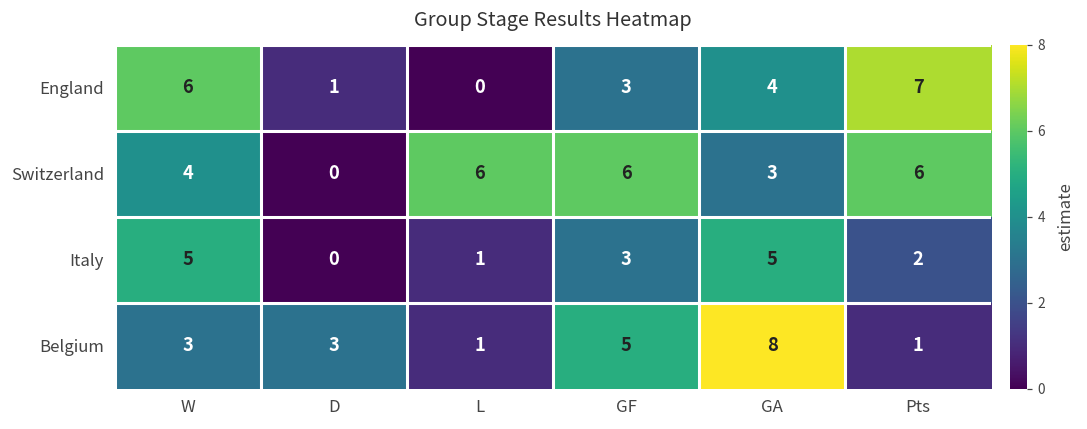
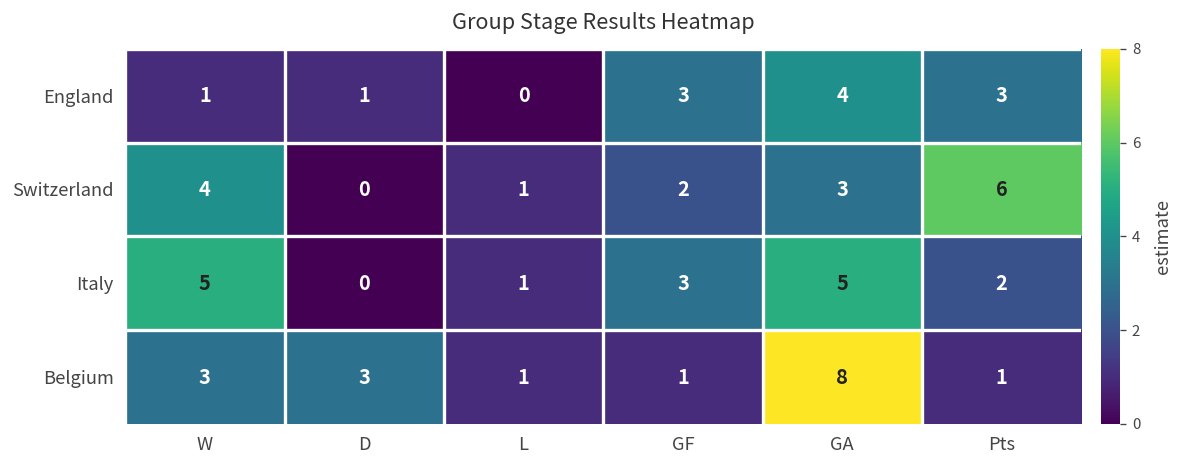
  {
    "England": {
-     "W": 6,
+     "W": 1,
      "D": 1,
      "L": 0,
      "GF": 3,
      "GA": 4,
-     "Pts": 7
+     "Pts": 3
    },
    "Switzerland": {
      "W": 4,
      "D": 0,
-     "L": 6,
-     "GF": 6,
+     "L": 1,
+     "GF": 2,
      "GA": 3,
      "Pts": 6
    },
    "Italy": {
      "W": 5,
      "D": 0,
      "L": 1,
      "GF": 3,
      "GA": 5,
      "Pts": 2
    },
    "Belgium": {
      "W": 3,
      "D": 3,
      "L": 1,
-     "GF": 5,
+     "GF": 1,
      "GA": 8,
      "Pts": 1
    }
  }
